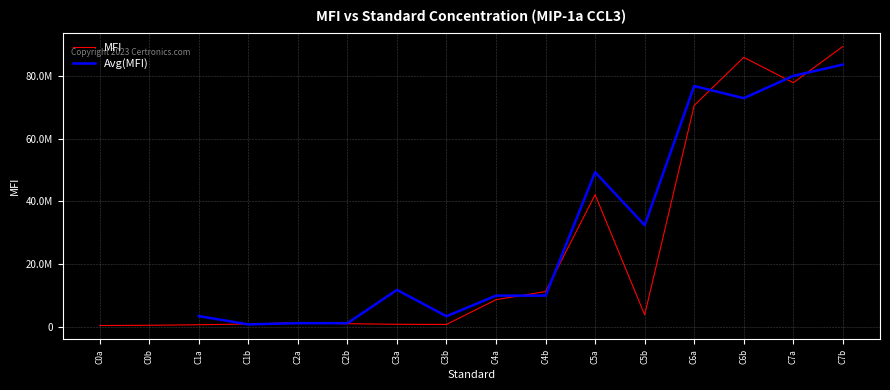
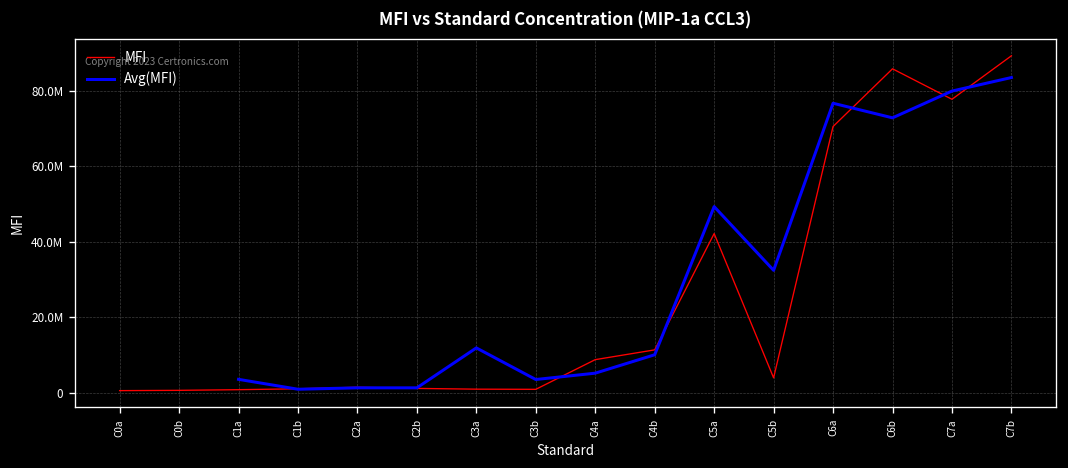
  {
    "MFI": {
      "C0a": 1000000,
      "C0b": 1000000,
      "C1a": 1000000,
      "C3a": 1000000,
      "C3b": 1000000,
      "C4a": 9000000,
      "C4b": 11000000,
      "C5a": 42000000,
      "C5b": 4000000,
      "C6a": 71000000,
      "C6b": 86000000,
      "C7a": 78000000,
      "C7b": 89000000
    },
    "Avg(MFI)": {
      "C1a": 4000000,
      "C3a": 12000000,
      "C3b": 3000000,
-     "C4a": 10000000,
+     "C4a": 5000000,
      "C4b": 10000000,
      "C5a": 49000000,
      "C5b": 32000000,
      "C6a": 77000000,
      "C6b": 73000000,
      "C7a": 80000000,
      "C7b": 84000000
    }
  }
